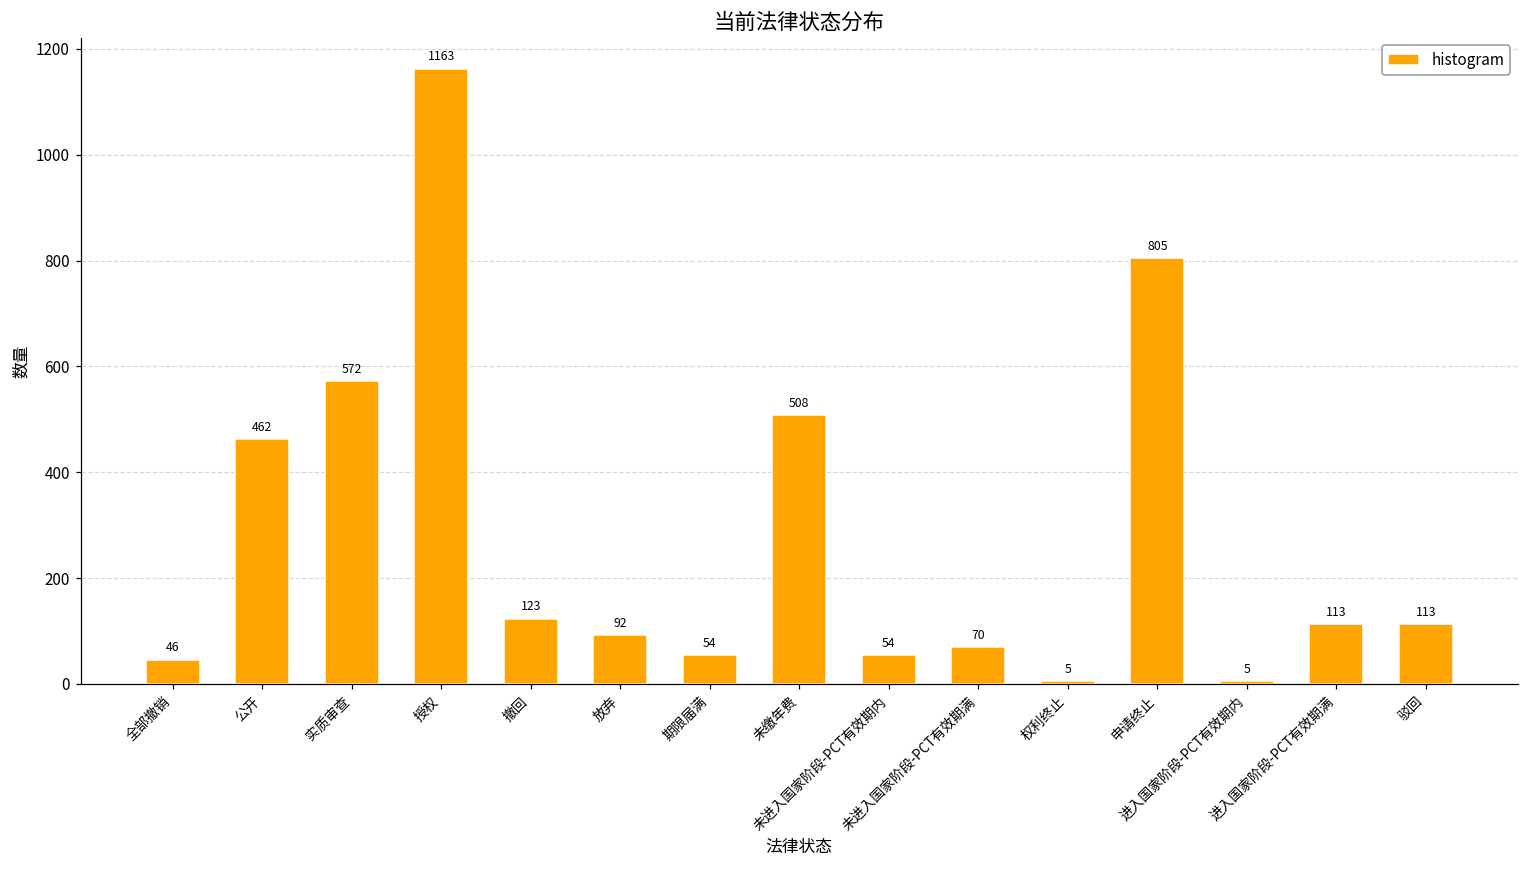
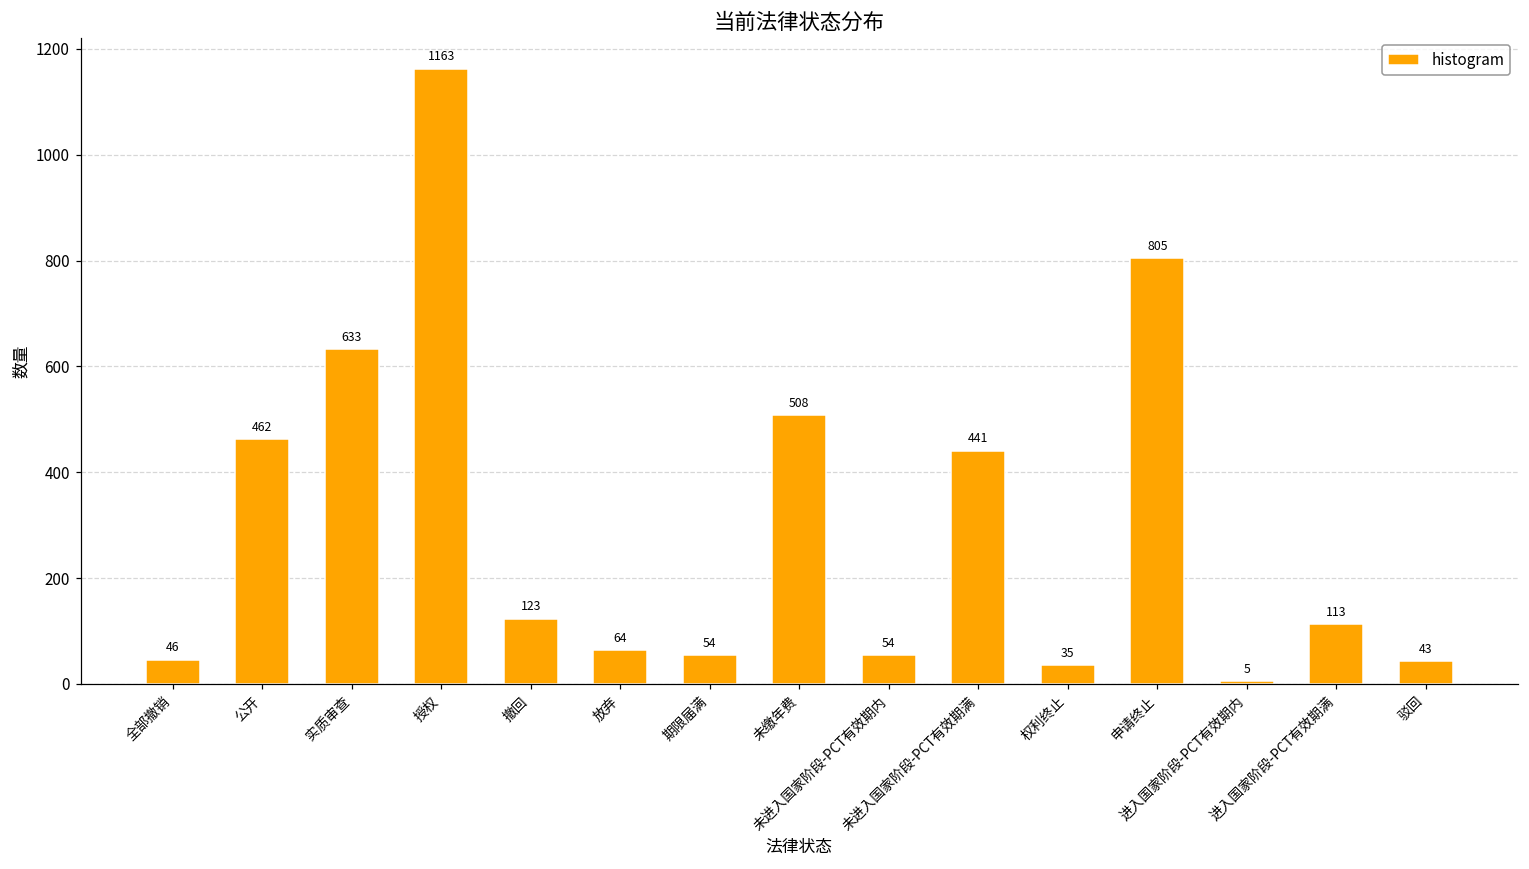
  {
    "全部撤销": 46,
    "公开": 462,
-   "实质审查": 572,
+   "实质审查": 633,
    "授权": 1163,
    "撤回": 123,
-   "放弃": 92,
+   "放弃": 64,
    "期限届满": 54,
    "未缴年费": 508,
    "未进入国家阶段-PCT有效期内": 54,
-   "未进入国家阶段-PCT有效期满": 70,
-   "权利终止": 5,
+   "未进入国家阶段-PCT有效期满": 441,
+   "权利终止": 35,
    "申请终止": 805,
    "进入国家阶段-PCT有效期内": 5,
    "进入国家阶段-PCT有效期满": 113,
-   "驳回": 113
+   "驳回": 43
  }
